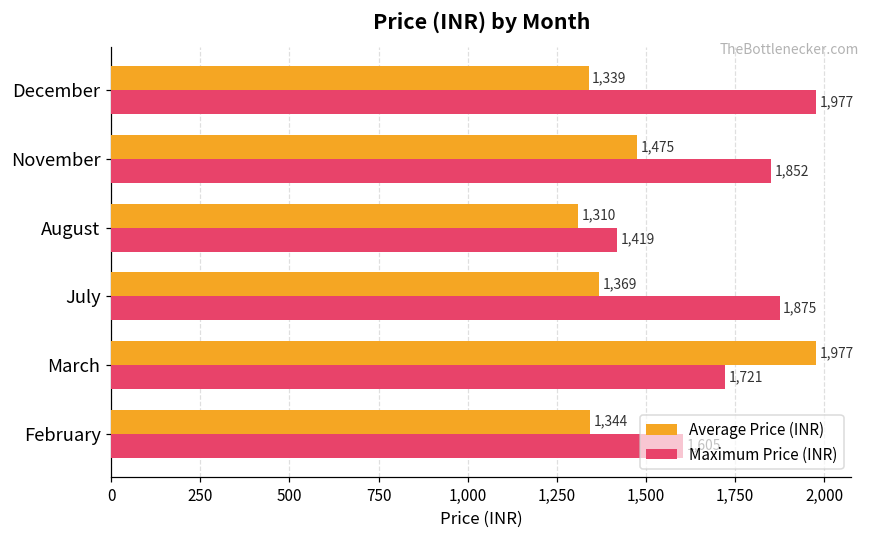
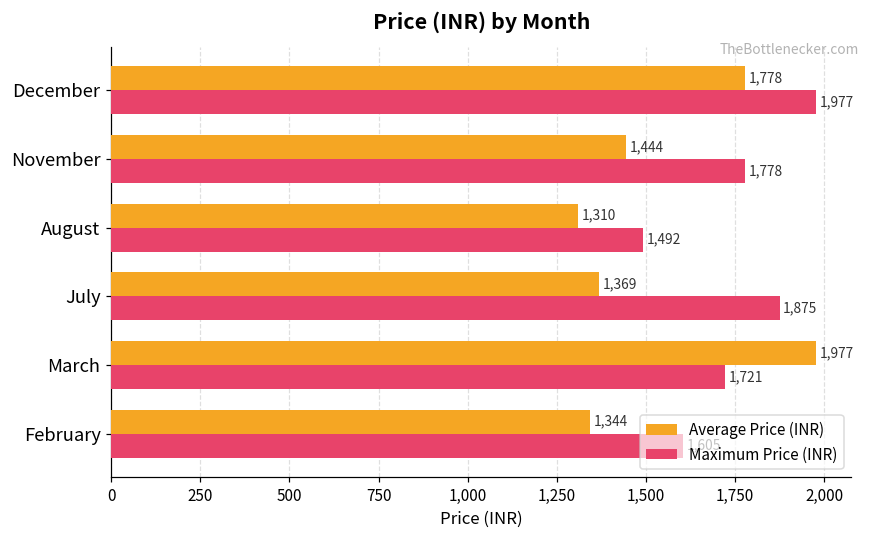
  {
    "Average Price (INR)": {
-     "December": "1,339",
-     "November": "1,475",
+     "December": "1,778",
+     "November": "1,444",
      "August": "1,310",
      "July": "1,369",
      "March": "1,977",
      "February": "1,344"
    },
    "Maximum Price (INR)": {
      "December": "1,977",
-     "November": "1,852",
-     "August": "1,419",
+     "November": "1,778",
+     "August": "1,492",
      "July": "1,875",
      "March": "1,721"
    }
  }
